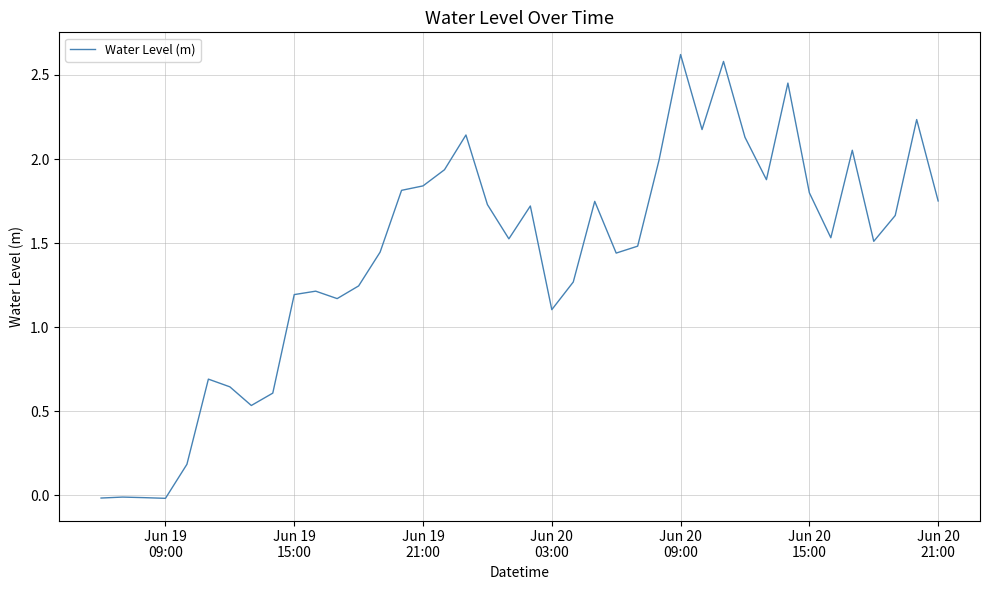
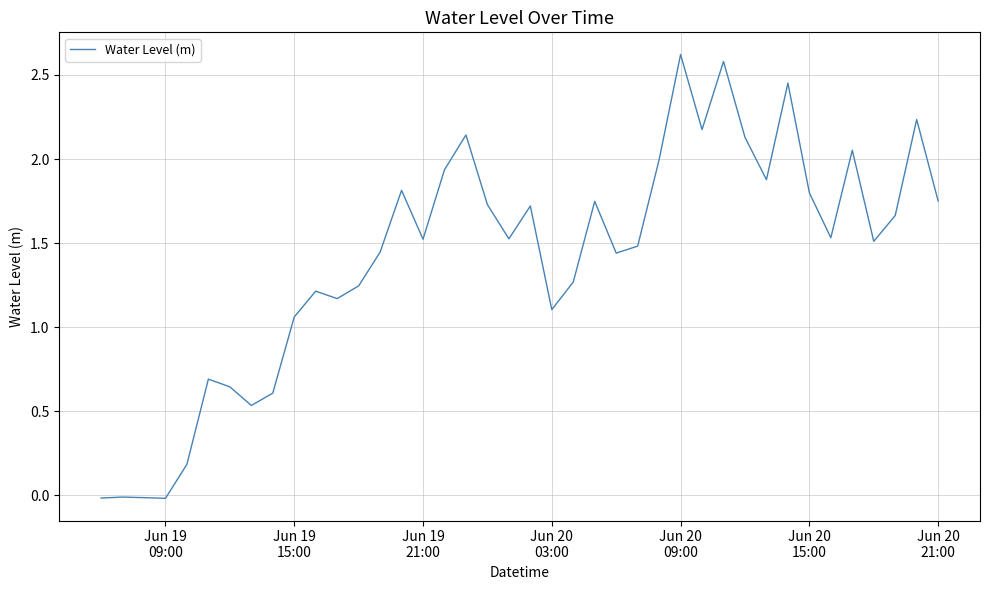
  {
    "Jun 19 09:00": -0.02,
-   "Jun 19 15:00": 1.19,
-   "Jun 19 21:00": 1.84,
+   "Jun 19 15:00": 1.06,
+   "Jun 19 21:00": 1.52,
    "Jun 20 03:00": 1.10,
    "Jun 20 09:00": 2.62,
    "Jun 20 15:00": 1.80,
    "Jun 20 21:00": 1.75
  }
